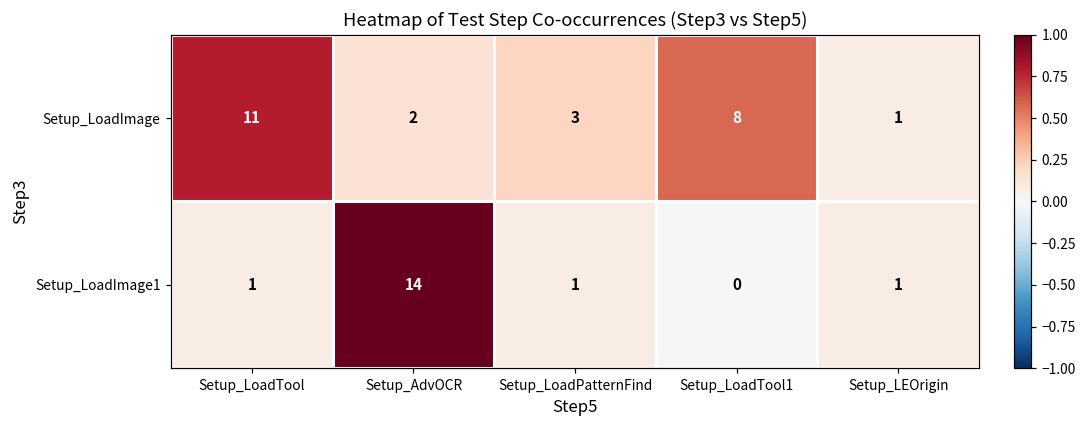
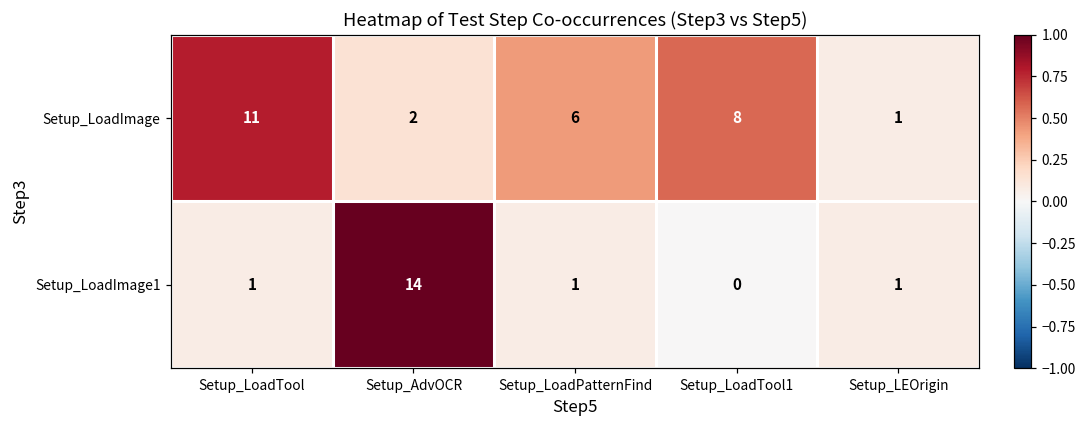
  {
    "Setup_LoadImage": {
      "Setup_LoadTool": 11,
      "Setup_AdvOCR": 2,
-     "Setup_LoadPatternFind": 3,
+     "Setup_LoadPatternFind": 6,
      "Setup_LoadTool1": 8,
      "Setup_LEOrigin": 1
    },
    "Setup_LoadImage1": {
      "Setup_LoadTool": 1,
      "Setup_AdvOCR": 14,
      "Setup_LoadPatternFind": 1,
      "Setup_LoadTool1": 0,
      "Setup_LEOrigin": 1
    }
  }
